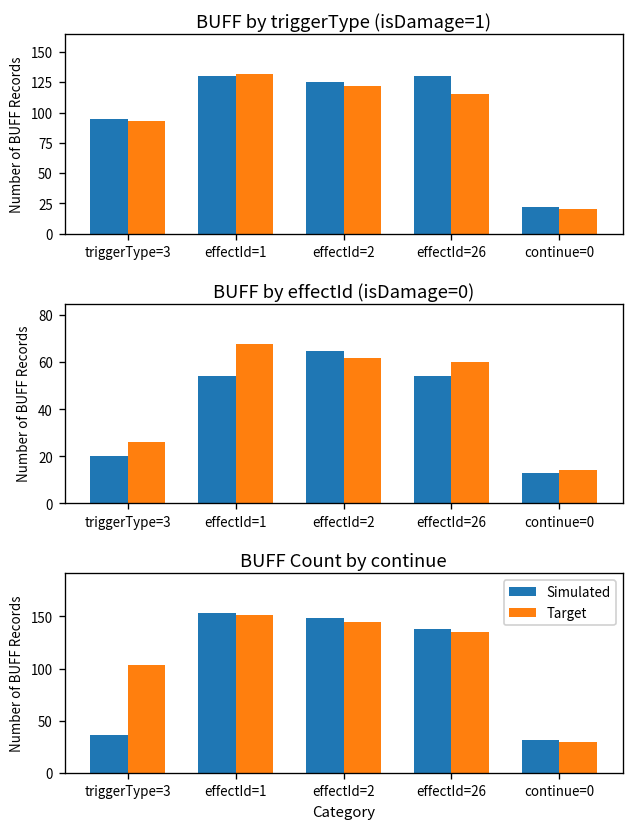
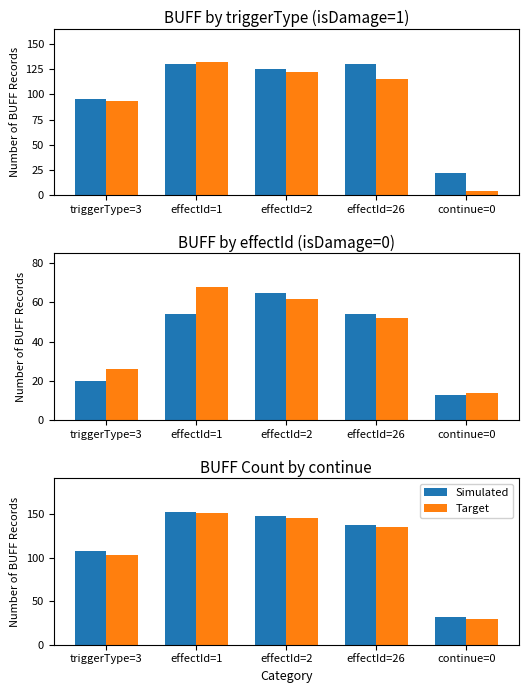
  {
    "BUFF by triggerType (isDamage=1)": {
      "Simulated": {
        "triggerType=3": 95,
        "effectId=1": 130,
        "effectId=2": 125,
        "effectId=26": 130,
        "continue=0": 22
      },
      "Target": {
        "triggerType=3": 93,
        "effectId=1": 132,
        "effectId=2": 122,
        "effectId=26": 115,
-       "continue=0": 20
+       "continue=0": 4
      }
    },
    "BUFF by effectId (isDamage=0)": {
      "Simulated": {
        "triggerType=3": 20,
        "effectId=1": 54,
        "effectId=2": 65,
        "effectId=26": 54,
        "continue=0": 13
      },
      "Target": {
        "triggerType=3": 26,
        "effectId=1": 68,
        "effectId=2": 62,
-       "effectId=26": 60,
+       "effectId=26": 52,
        "continue=0": 14
      }
    },
    "BUFF Count by continue": {
      "Simulated": {
-       "triggerType=3": 40,
+       "triggerType=3": 110,
        "effectId=1": 150,
        "effectId=2": 150,
        "effectId=26": 140,
        "continue=0": 30
      },
      "Target": {
        "triggerType=3": 100,
        "effectId=1": 150,
        "effectId=2": 150,
        "effectId=26": 140,
        "continue=0": 30
      }
    }
  }
